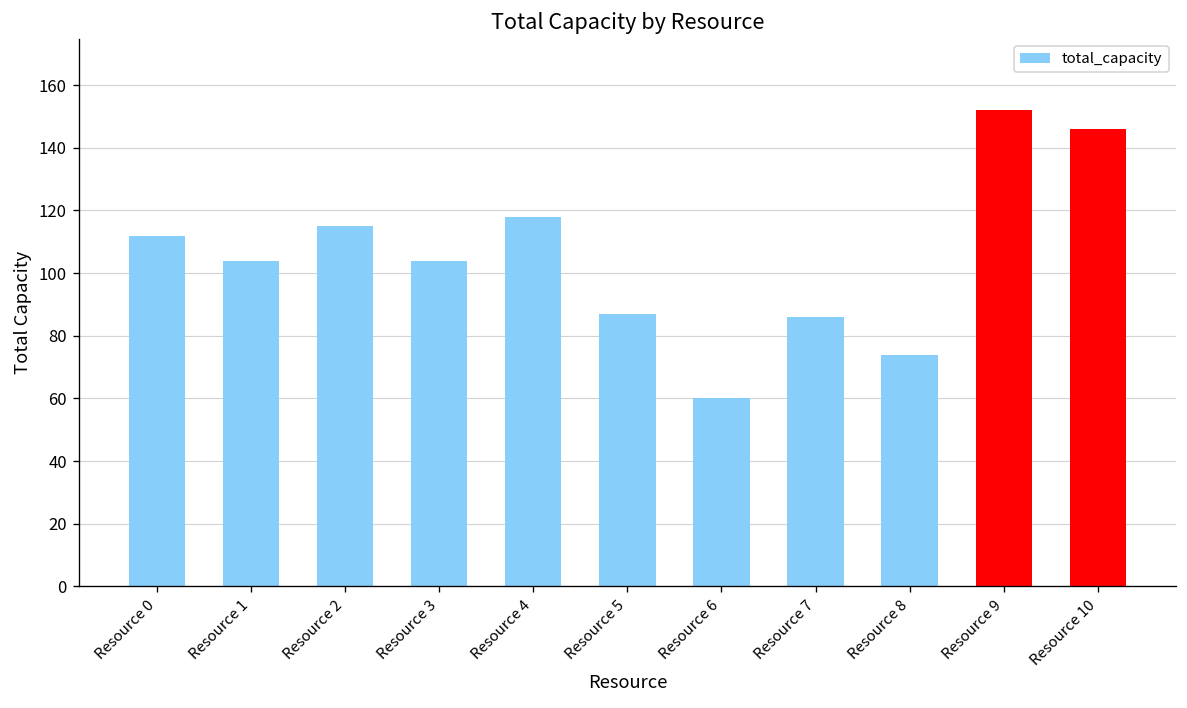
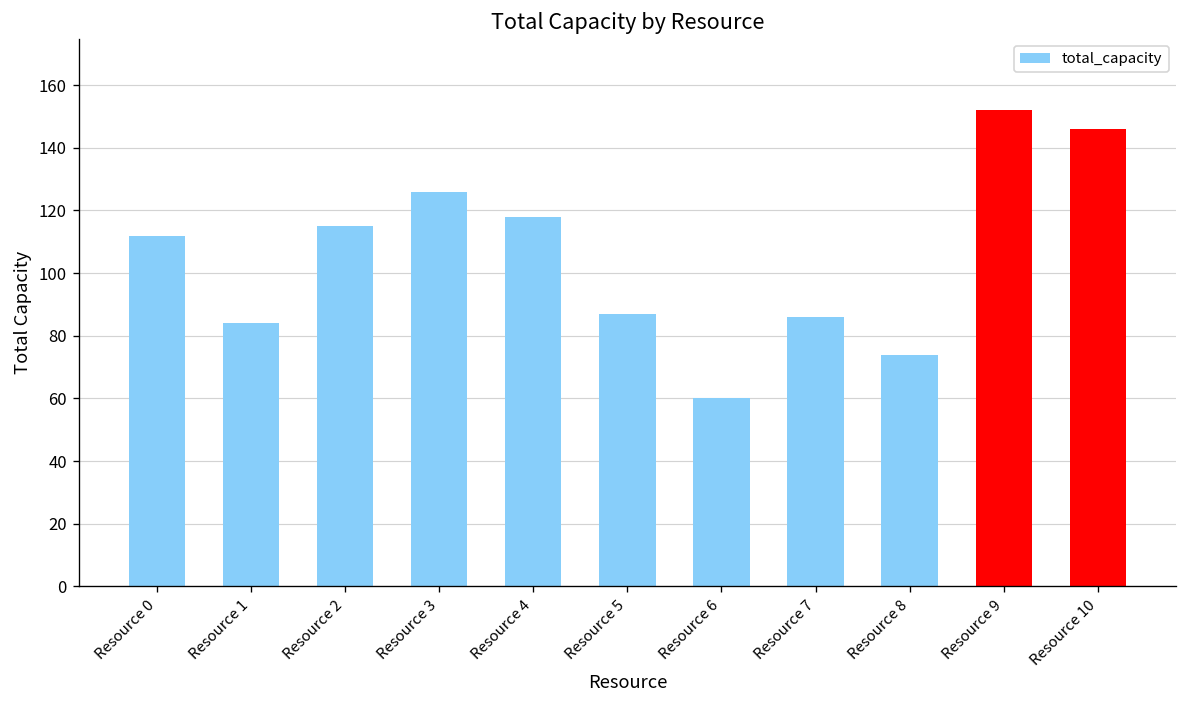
  {
    "Resource 0": 112,
-   "Resource 1": 104,
+   "Resource 1": 84,
    "Resource 2": 115,
-   "Resource 3": 104,
+   "Resource 3": 126,
    "Resource 4": 118,
    "Resource 5": 87,
    "Resource 6": 60,
    "Resource 7": 86,
    "Resource 8": 74,
    "Resource 9": 152,
    "Resource 10": 146
  }
